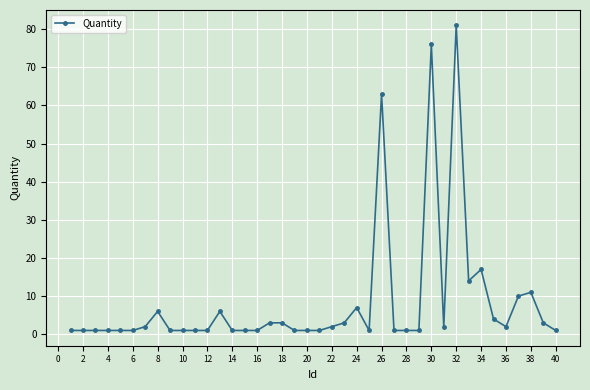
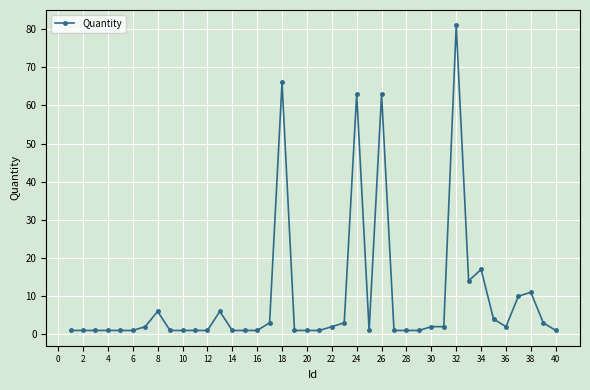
  {
    "2": 1,
    "4": 1,
    "6": 1,
    "8": 6,
    "10": 1,
    "12": 1,
    "14": 1,
    "16": 1,
-   "18": 3,
+   "18": 66,
    "20": 1,
    "22": 2,
-   "24": 7,
+   "24": 63,
    "26": 63,
    "28": 1,
-   "30": 76,
+   "30": 2,
    "32": 81,
    "34": 17,
    "36": 2,
    "38": 11,
    "40": 1
  }
